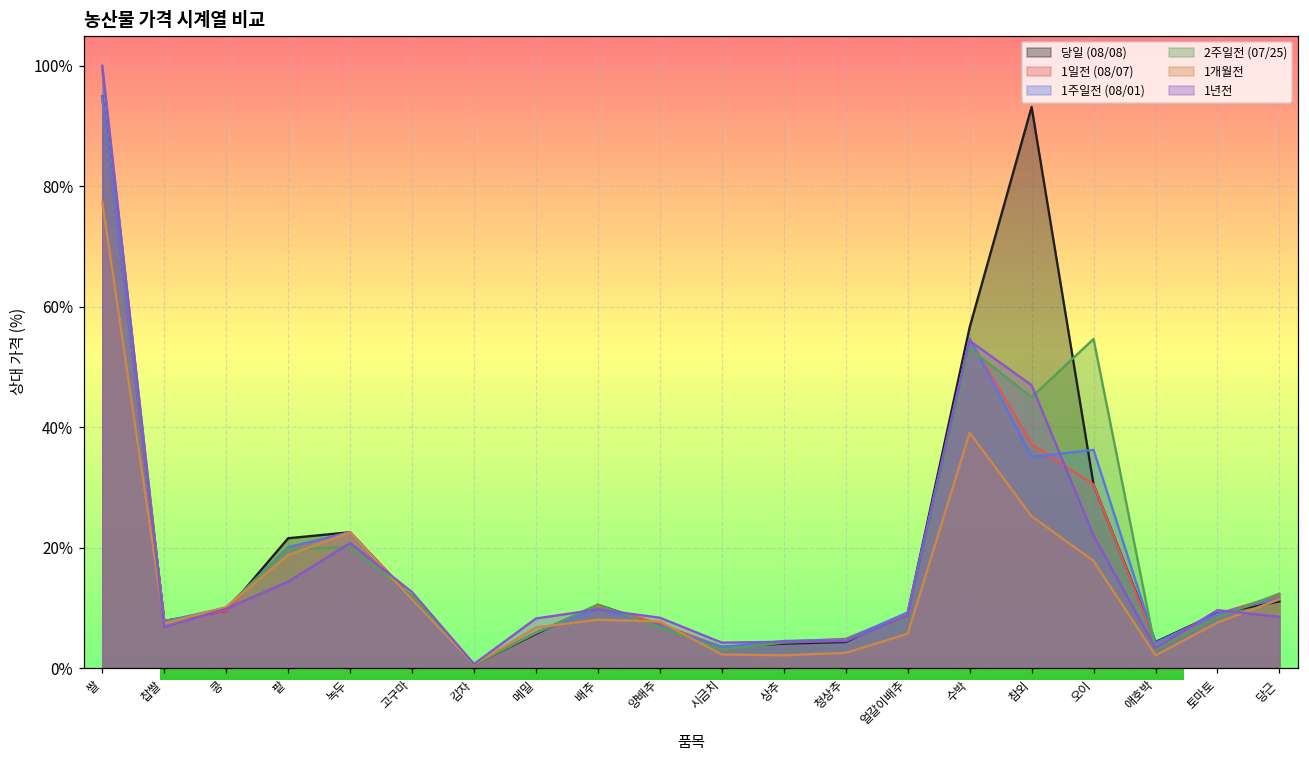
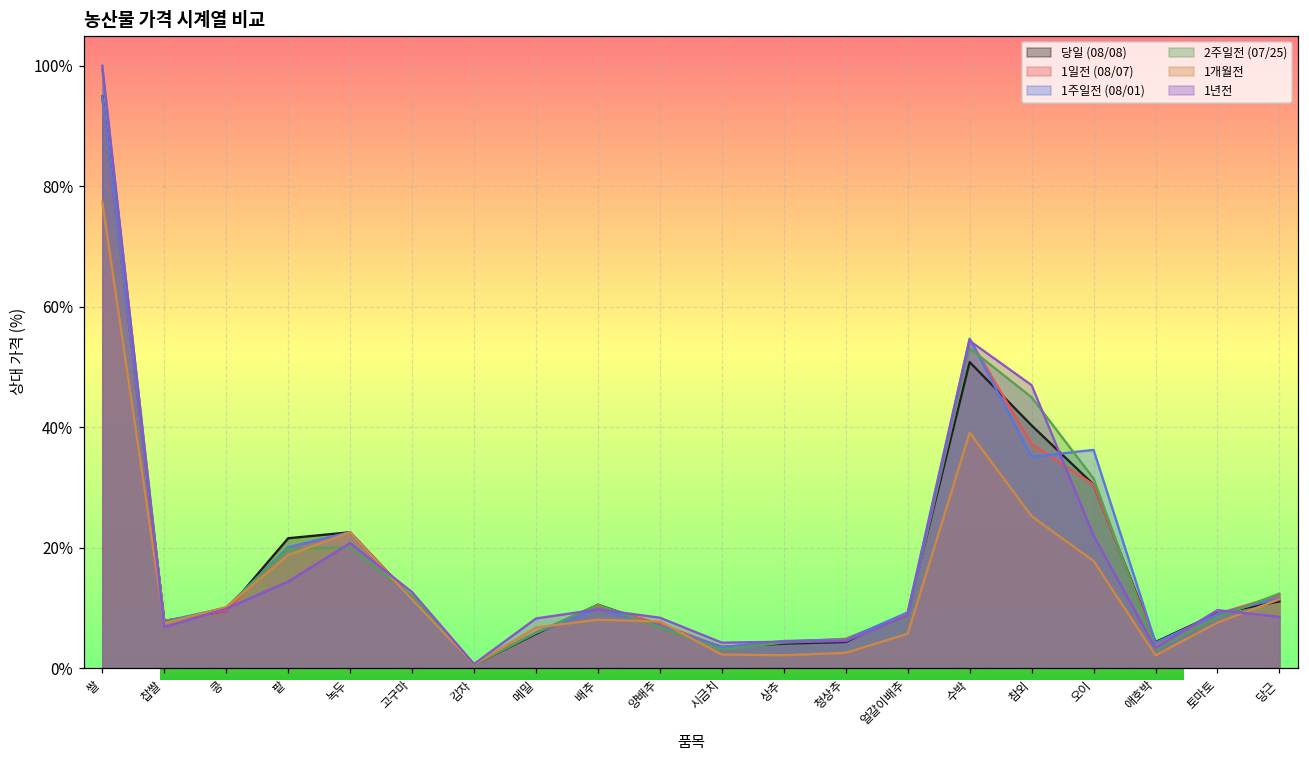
  {
    "당일 (08/08)": {
      "팥": "22%",
-     "수박": "57%",
-     "참외": "93%"
+     "수박": "51%",
+     "참외": "40%"
    },
    "2주일전 (07/25)": {
      "쌀": "99%",
      "녹두": "20%",
      "수박": "53%",
      "참외": "45%",
-     "오이": "55%",
+     "오이": "31%",
      "토마토": "8%"
    }
  }
